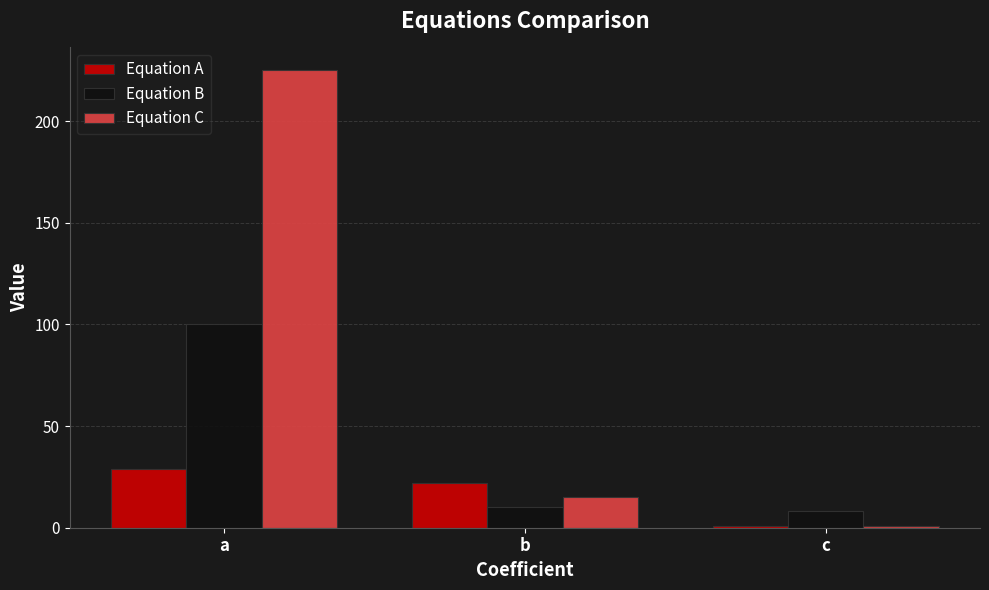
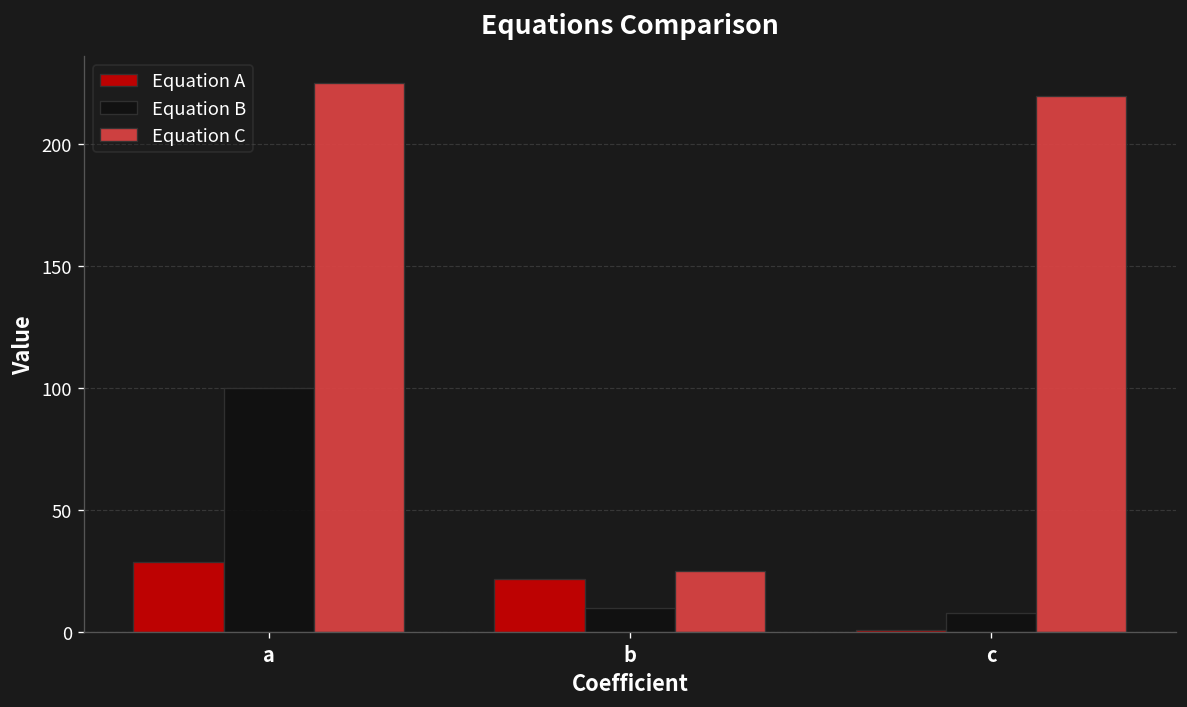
  {
    "Equation A": {
      "a": 29,
      "b": 22
    },
    "Equation B": {
      "a": 100,
      "b": 10,
      "c": 8
    },
    "Equation C": {
      "a": 225,
-     "b": 15,
-     "c": 1
+     "b": 25,
+     "c": 220
    }
  }
